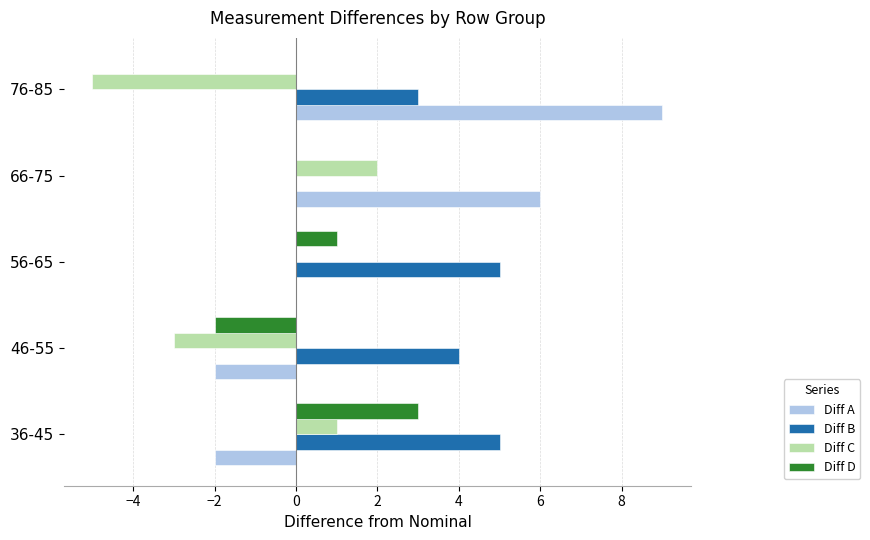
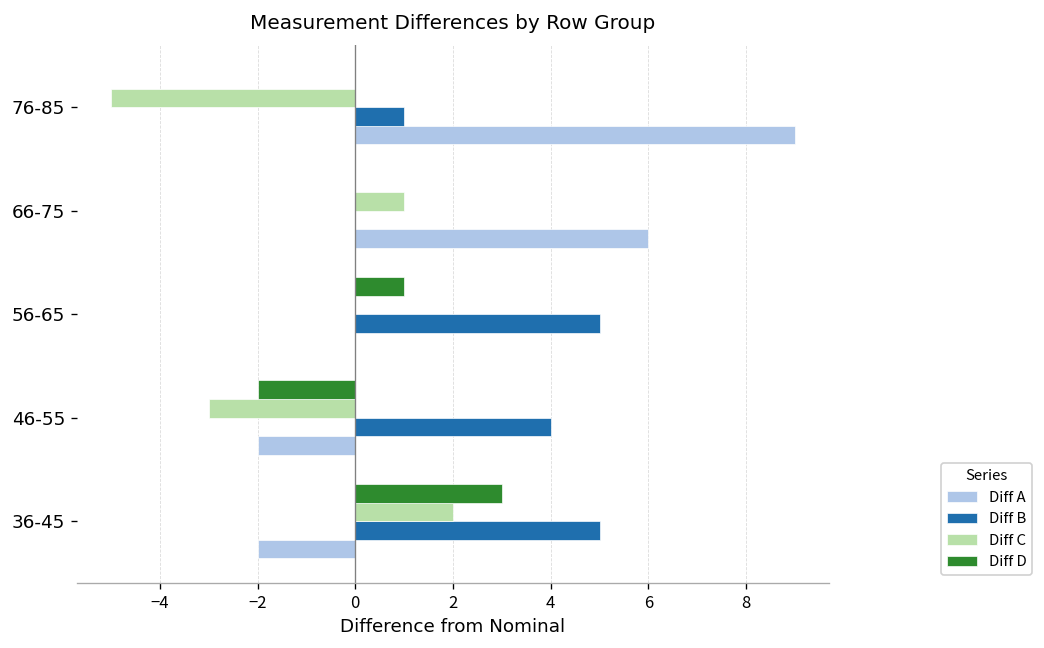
  {
    "Diff A": {
      "76-85": 9,
      "66-75": 6,
      "56-65": 0,
      "46-55": -2,
      "36-45": -2
    },
    "Diff B": {
-     "76-85": 3,
+     "76-85": 1,
      "66-75": 0,
      "56-65": 5,
      "46-55": 4,
      "36-45": 5
    },
    "Diff C": {
      "76-85": -5,
-     "66-75": 2,
+     "66-75": 1,
      "56-65": 0,
      "46-55": -3,
-     "36-45": 1
+     "36-45": 2
    },
    "Diff D": {
      "76-85": 0,
      "66-75": 0,
      "56-65": 1,
      "46-55": -2,
      "36-45": 3
    }
  }
